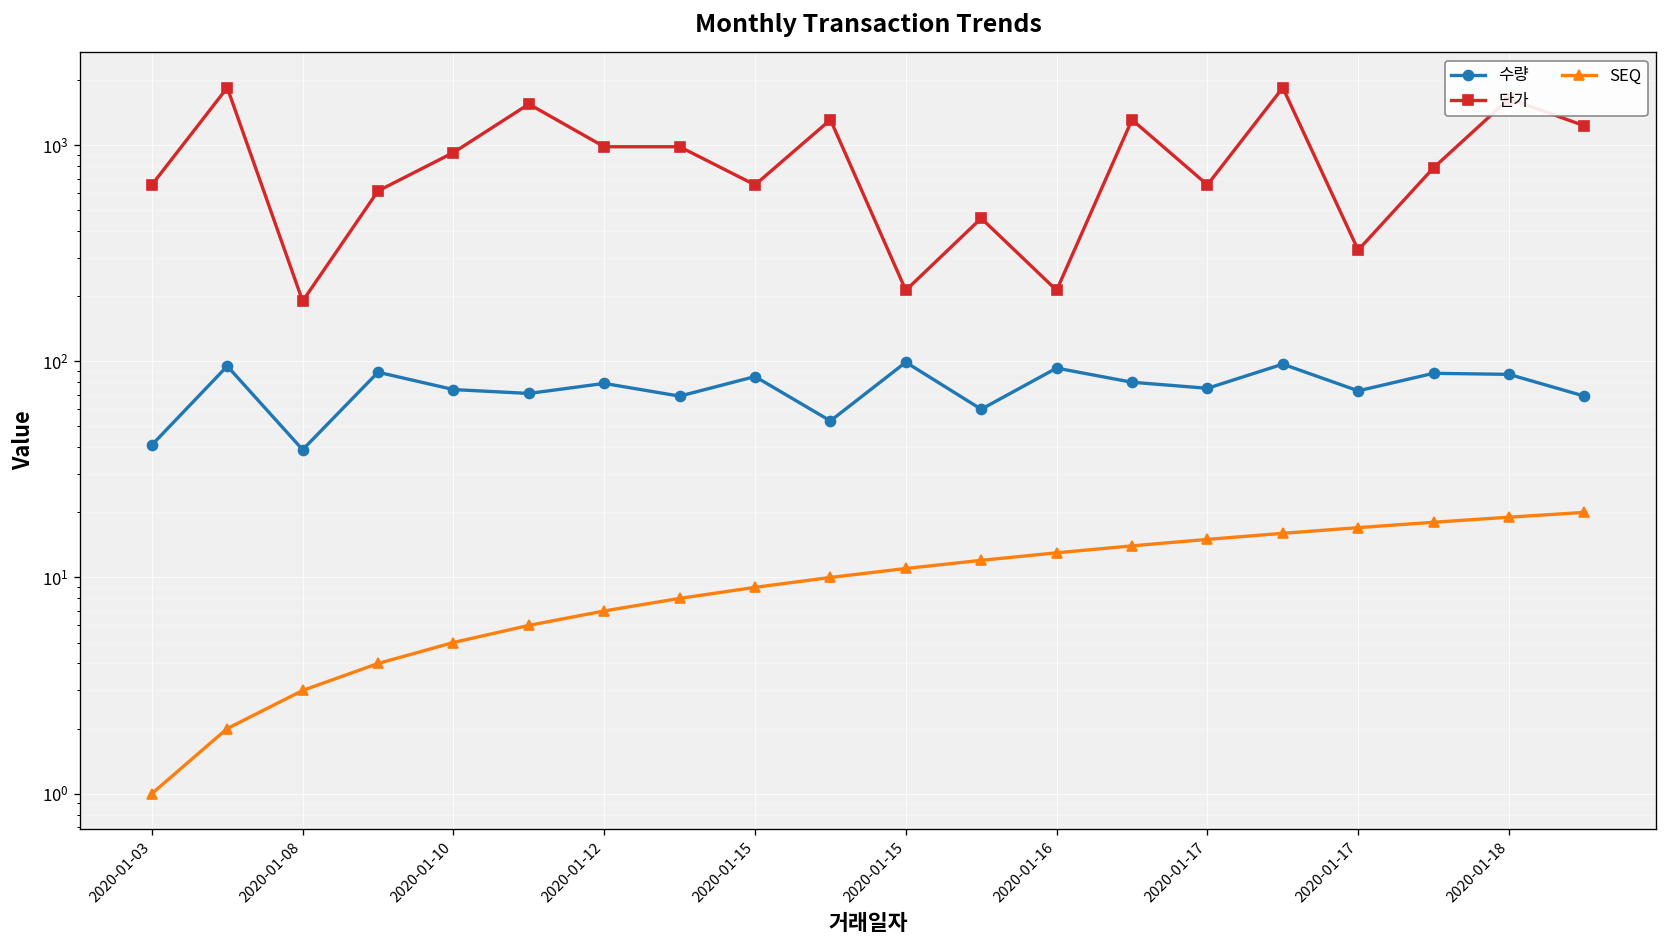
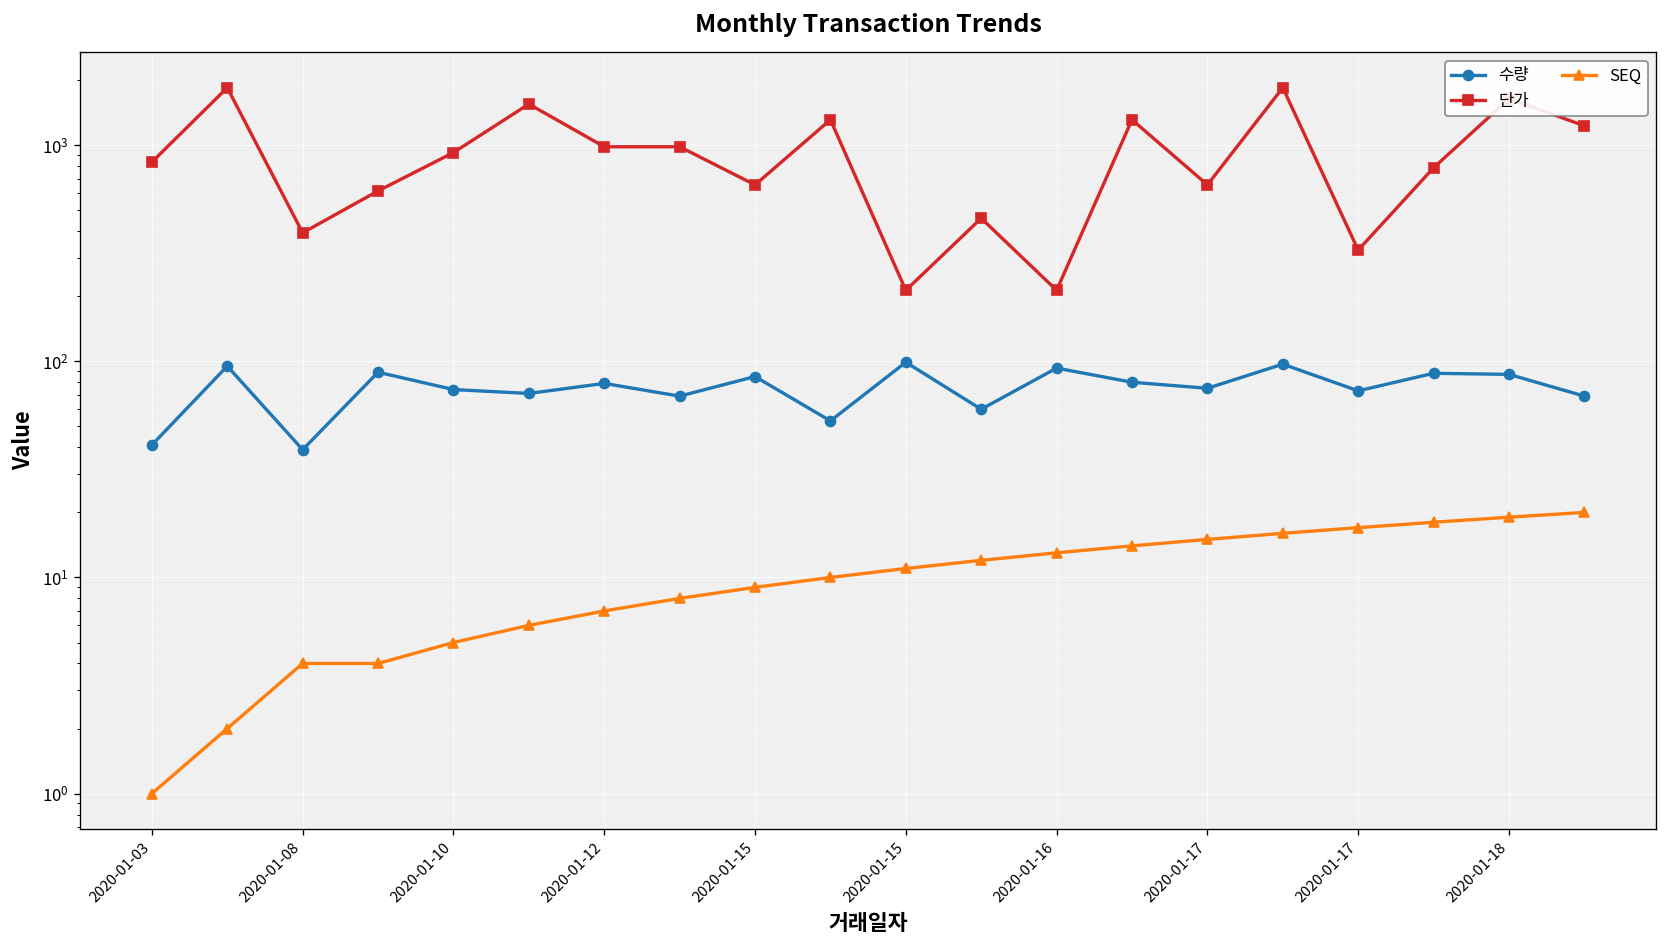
  {
    "수량": {
      "2020-01-03": 41,
      "2020-01-08": 39,
      "2020-01-10": 74
    },
    "단가": {
-     "2020-01-03": 660,
-     "2020-01-08": 190,
+     "2020-01-03": 800,
+     "2020-01-08": 390,
      "2020-01-10": 900
    },
    "SEQ": {
      "2020-01-03": 1,
-     "2020-01-08": 3,
+     "2020-01-08": 4,
      "2020-01-10": 5
    }
  }
